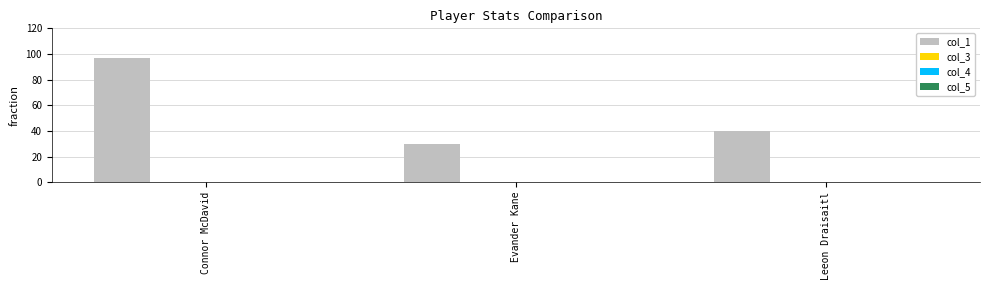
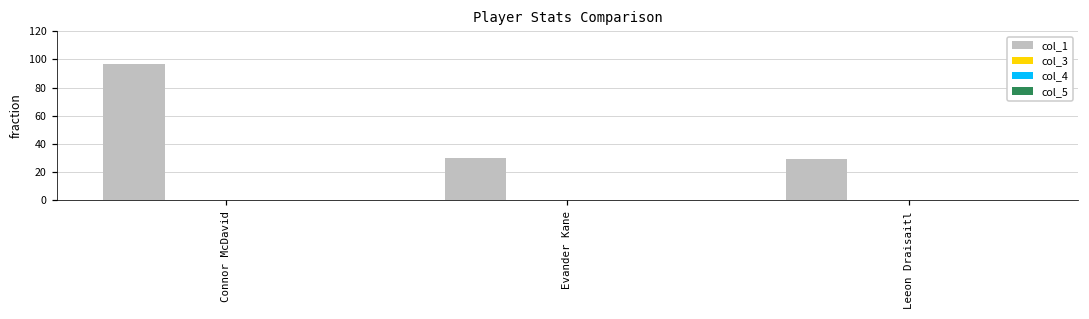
  {
    "col_1": {
      "Connor McDavid": 97,
      "Evander Kane": 30,
-     "Leeon Draisaitl": 40
+     "Leeon Draisaitl": 29
    },
    "col_3": {
      "Connor McDavid": 0,
      "Evander Kane": 0,
      "Leeon Draisaitl": 0
    },
    "col_4": {
      "Connor McDavid": 0,
      "Evander Kane": 0,
      "Leeon Draisaitl": 0
    },
    "col_5": {
      "Connor McDavid": 0,
      "Evander Kane": 0,
      "Leeon Draisaitl": 0
    }
  }
